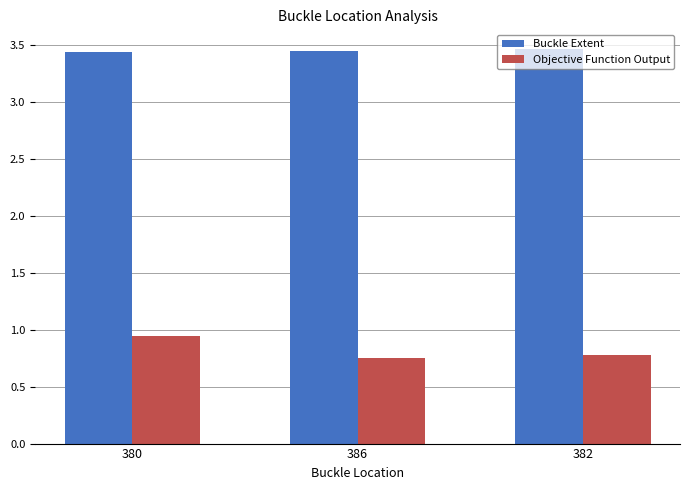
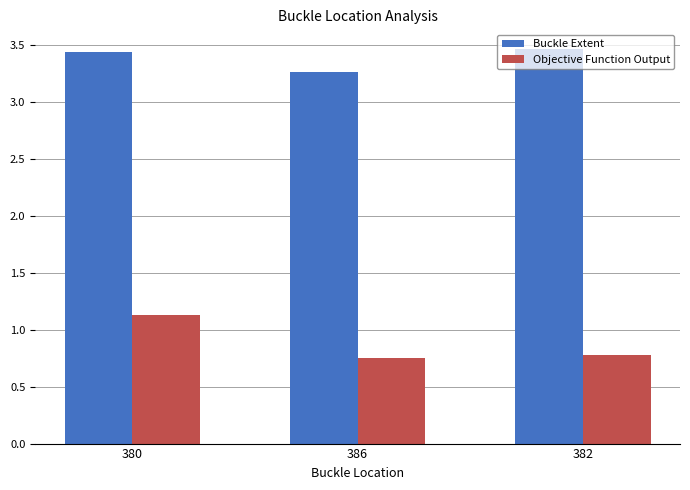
  {
    "Buckle Extent": {
      "380": 3.44,
-     "386": 3.44
+     "386": 3.26
    },
    "Objective Function Output": {
-     "380": 0.94,
+     "380": 1.13,
      "386": 0.75,
      "382": 0.78
    }
  }
